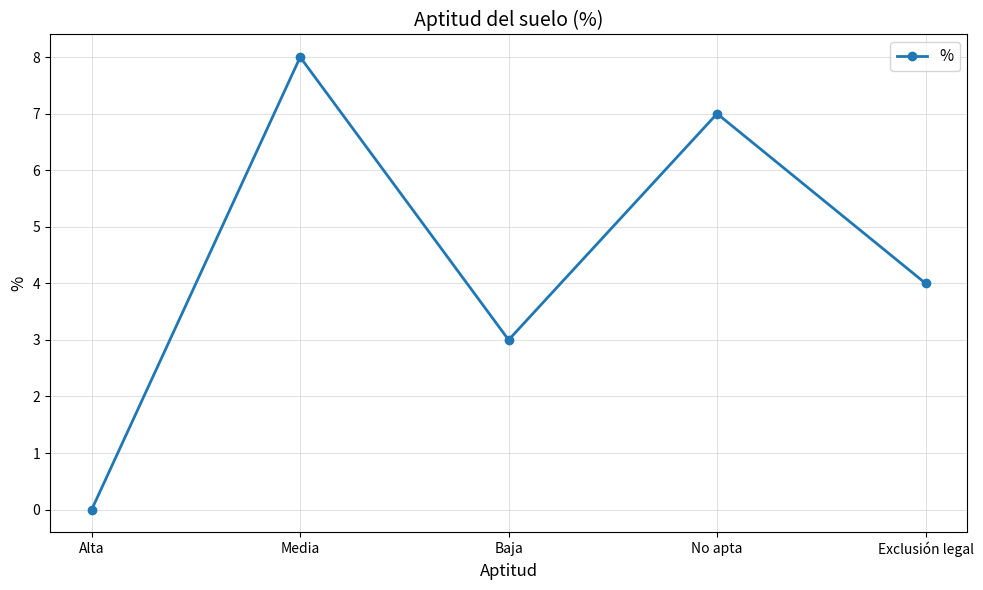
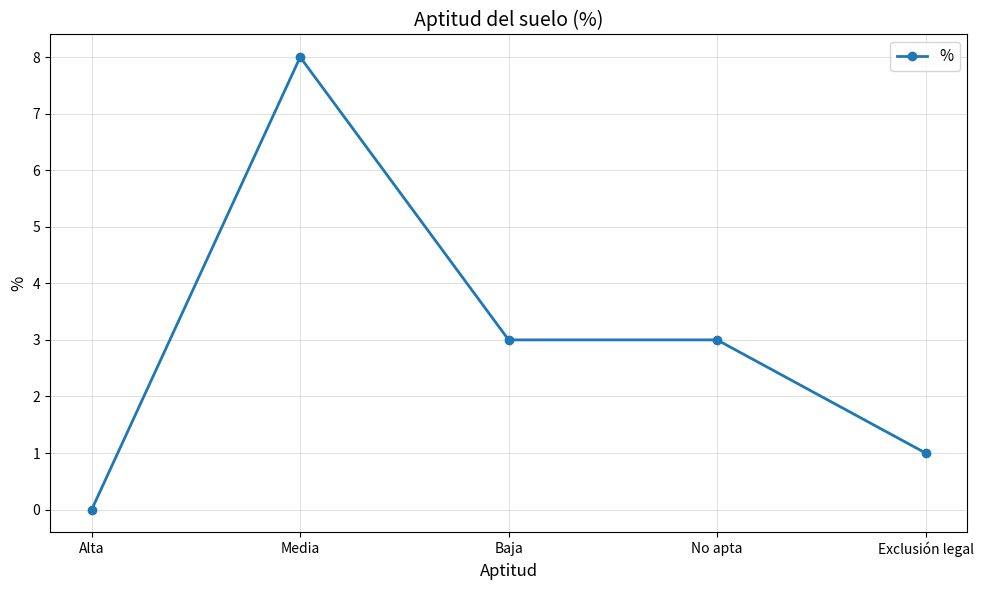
  {
    "Alta": 0,
    "Media": 8,
    "Baja": 3,
-   "No apta": 7,
-   "Exclusión legal": 4
+   "No apta": 3,
+   "Exclusión legal": 1
  }
